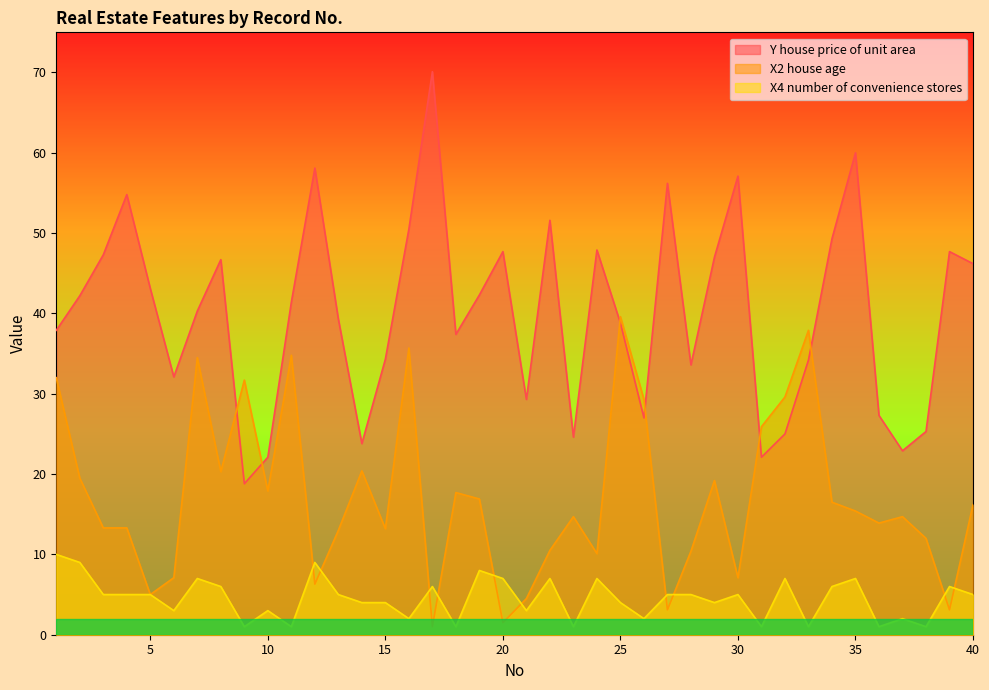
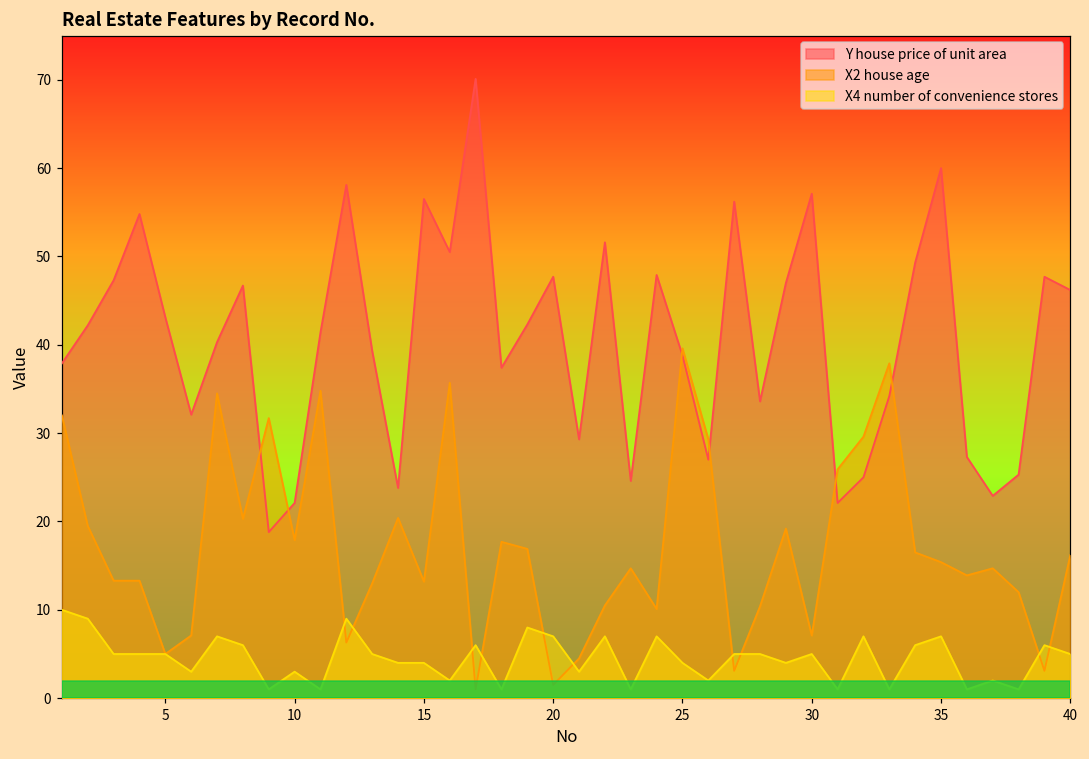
  {
    "Y house price of unit area": {
      "5": 43,
      "10": 22,
-     "15": 34,
+     "15": 57,
      "20": 48,
      "25": 39,
      "30": 57,
      "35": 60,
      "40": 46
    }
  }
